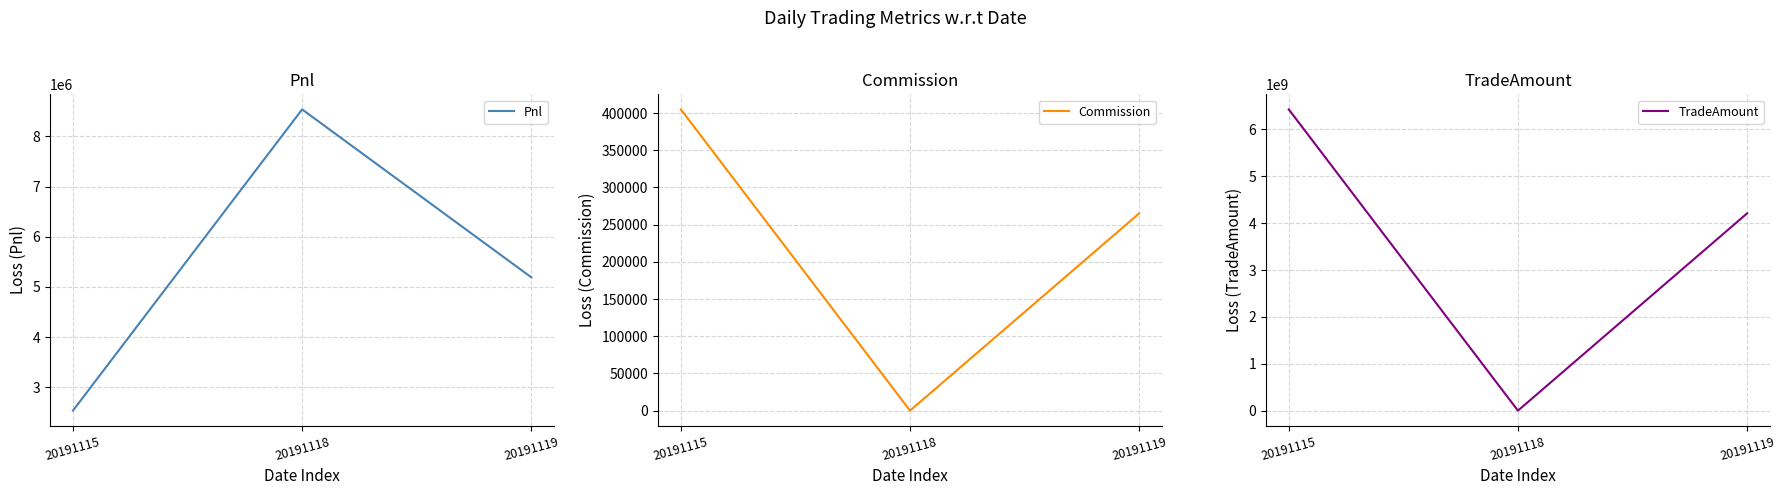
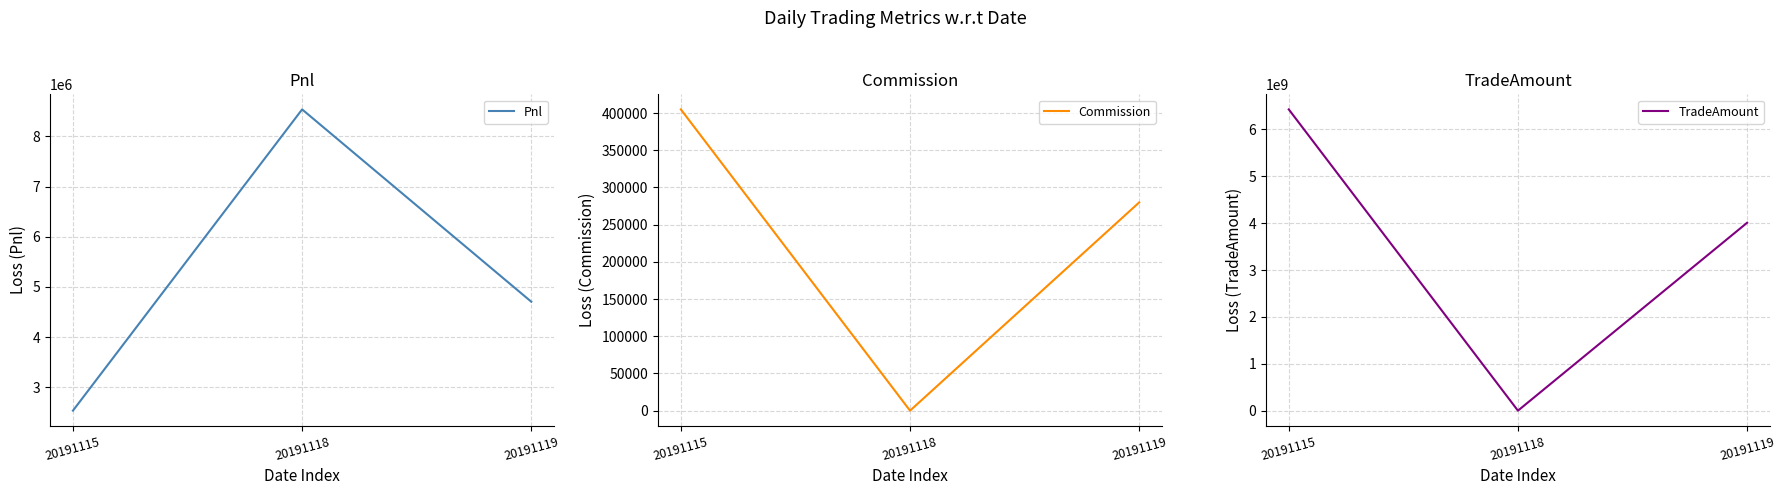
  {
    "Pnl": {
      "20191115": 2500000,
      "20191118": 8500000,
-     "20191119": 5200000
+     "20191119": 4700000
    },
    "Commission": {
      "20191115": 400000,
      "20191118": 0,
-     "20191119": 270000
+     "20191119": 280000
    },
    "TradeAmount": {
      "20191115": 6400000000,
      "20191118": 0,
-     "20191119": 4200000000
+     "20191119": 4000000000
    }
  }
